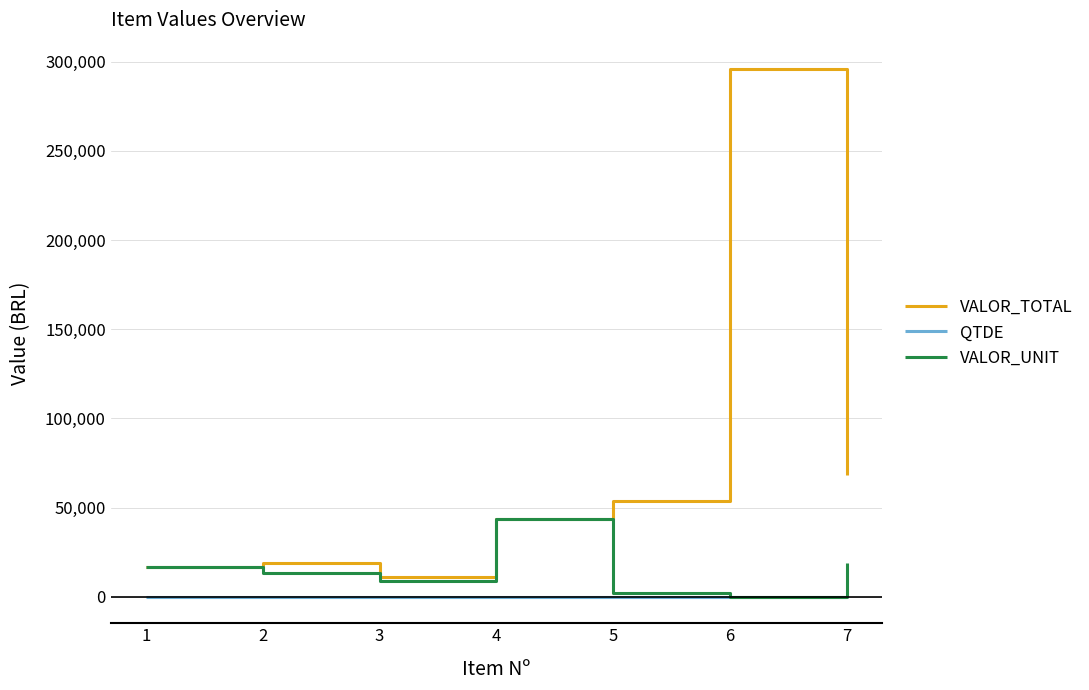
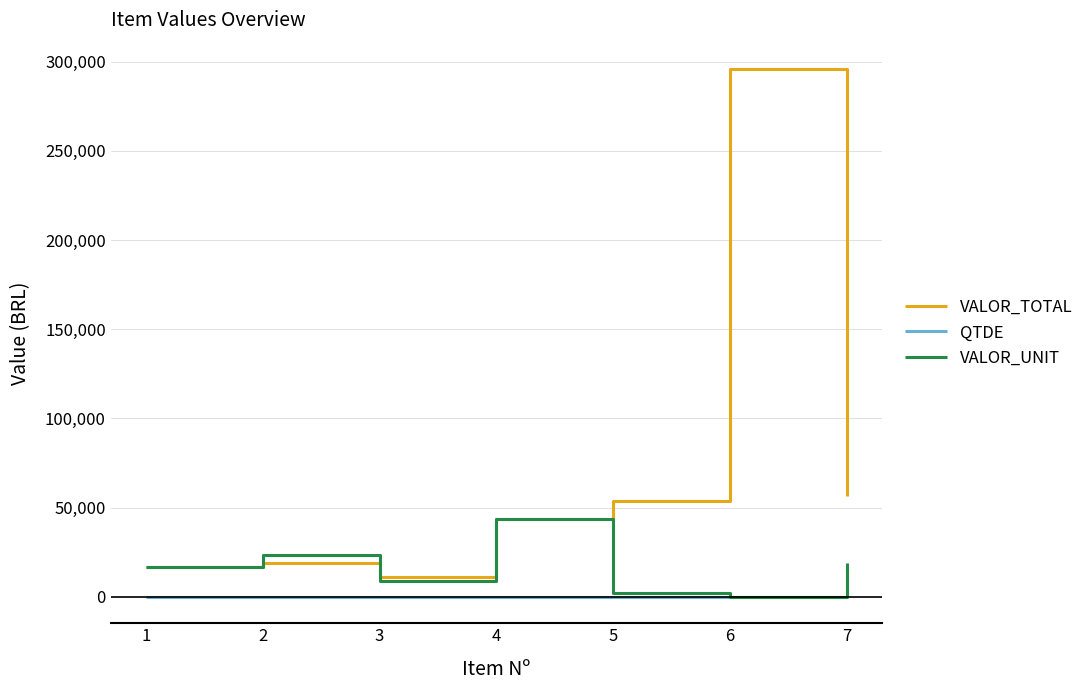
  {
    "VALOR_TOTAL": {
      "2": "19,000",
      "3": "11,000",
      "5": "54,000",
      "6": "296,000",
-     "7": "68,000"
+     "7": "57,000"
    },
    "QTDE": {
      "1": "0",
      "2": "0",
      "3": "0",
      "4": "0",
      "5": "0",
      "7": "0"
    },
    "VALOR_UNIT": {
-     "2": "13,000",
+     "2": "23,000",
      "3": "9,000",
      "5": "2,000",
      "7": "19,000"
    }
  }
